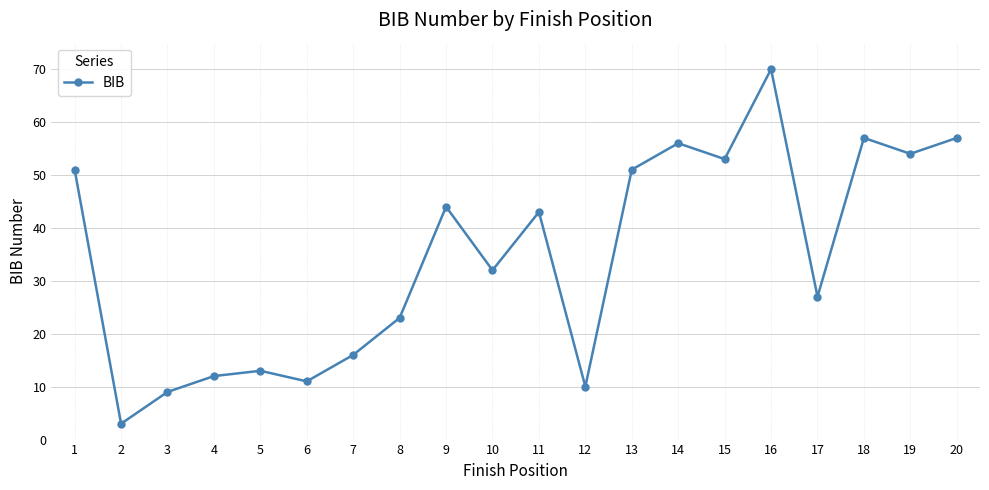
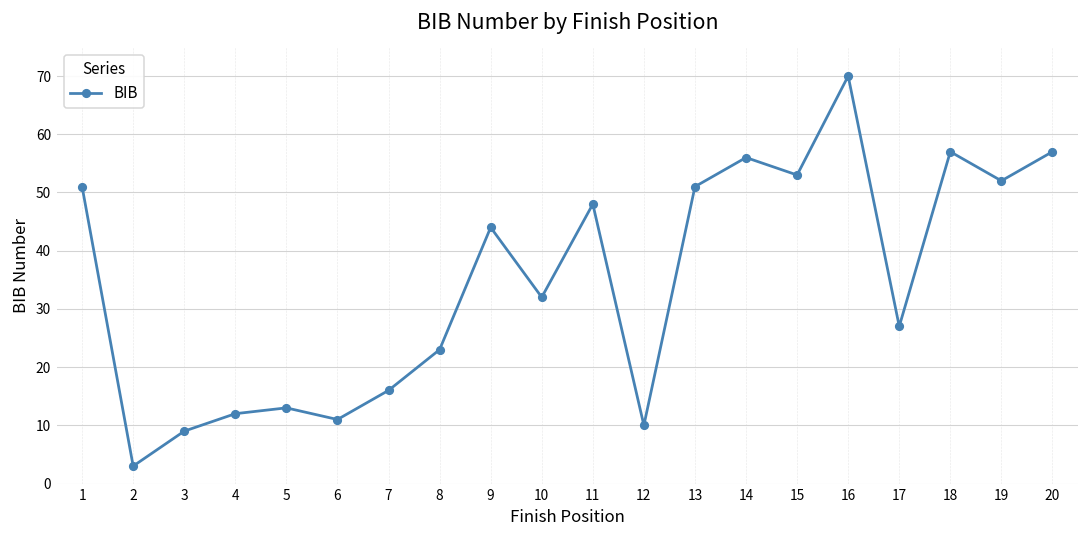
  {
    "1": 51,
    "2": 3,
    "3": 9,
    "4": 12,
    "5": 13,
    "6": 11,
    "7": 16,
    "8": 23,
    "9": 44,
    "10": 32,
-   "11": 43,
+   "11": 48,
    "12": 10,
    "13": 51,
    "14": 56,
    "15": 53,
    "16": 70,
    "17": 27,
    "18": 57,
-   "19": 54,
+   "19": 52,
    "20": 57
  }
